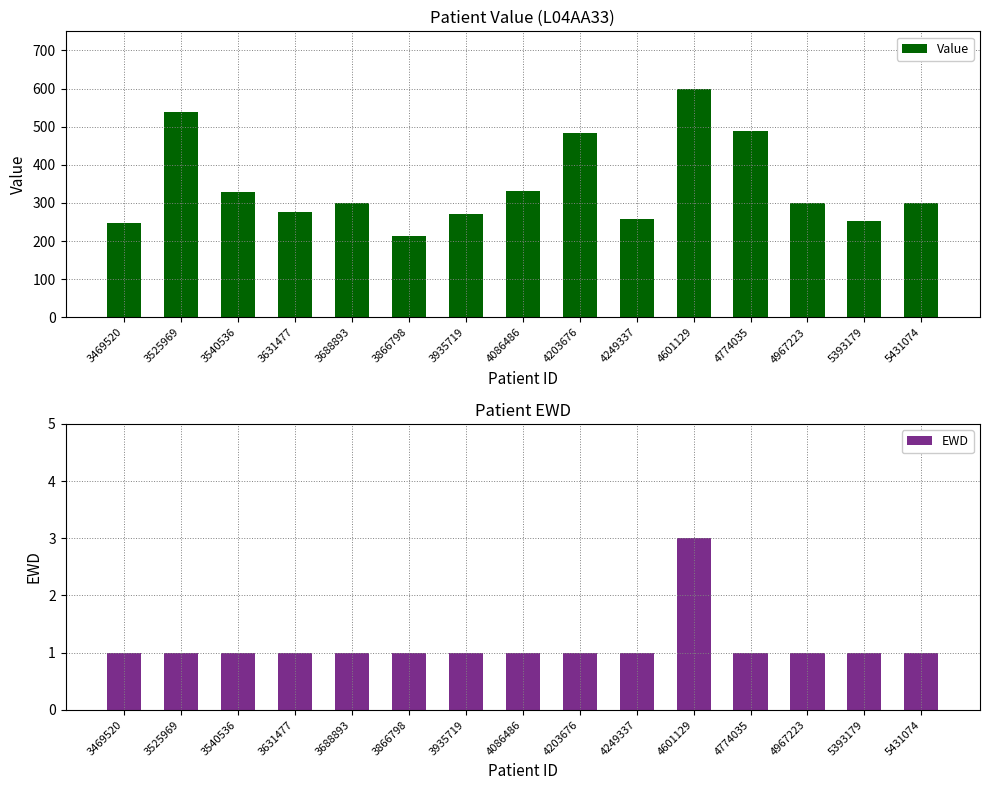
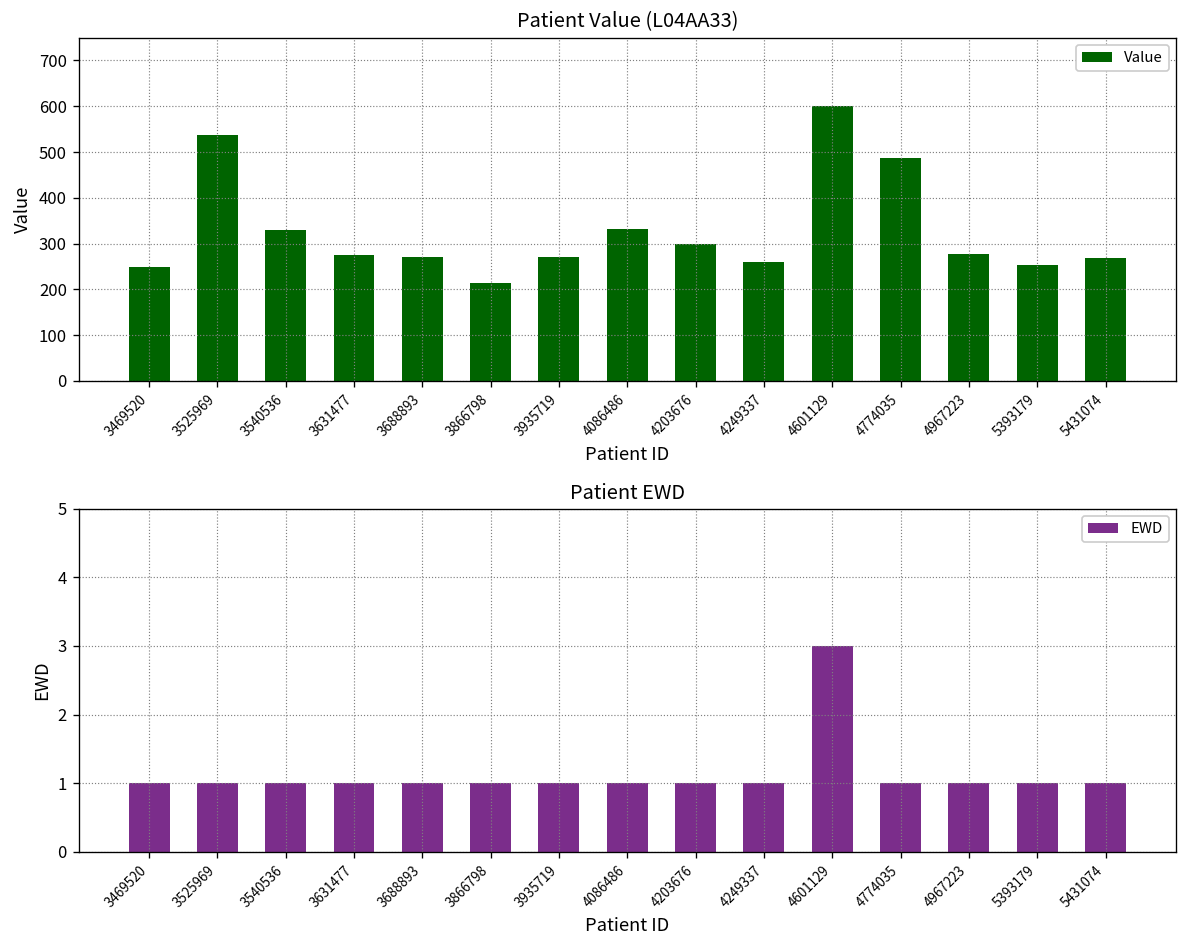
  {
    "Patient Value (L04AA33)": {
      "3469520": 250,
      "3525969": 540,
      "3540536": 330,
      "3631477": 280,
-     "3688893": 300,
+     "3688893": 270,
      "3866798": 210,
      "3935719": 270,
      "4086486": 330,
-     "4203676": 480,
+     "4203676": 300,
      "4249337": 260,
      "4601129": 600,
      "4774035": 490,
-     "4967223": 300,
+     "4967223": 280,
      "5393179": 250,
-     "5431074": 300
+     "5431074": 270
    },
    "Patient EWD": {
      "3469520": 1.0,
      "3525969": 1.0,
      "3540536": 1.0,
      "3631477": 1.0,
      "3688893": 1.0,
      "3866798": 1.0,
      "3935719": 1.0,
      "4086486": 1.0,
      "4203676": 1.0,
      "4249337": 1.0,
      "4601129": 3.0,
      "4774035": 1.0,
      "4967223": 1.0,
      "5393179": 1.0,
      "5431074": 1.0
    }
  }
